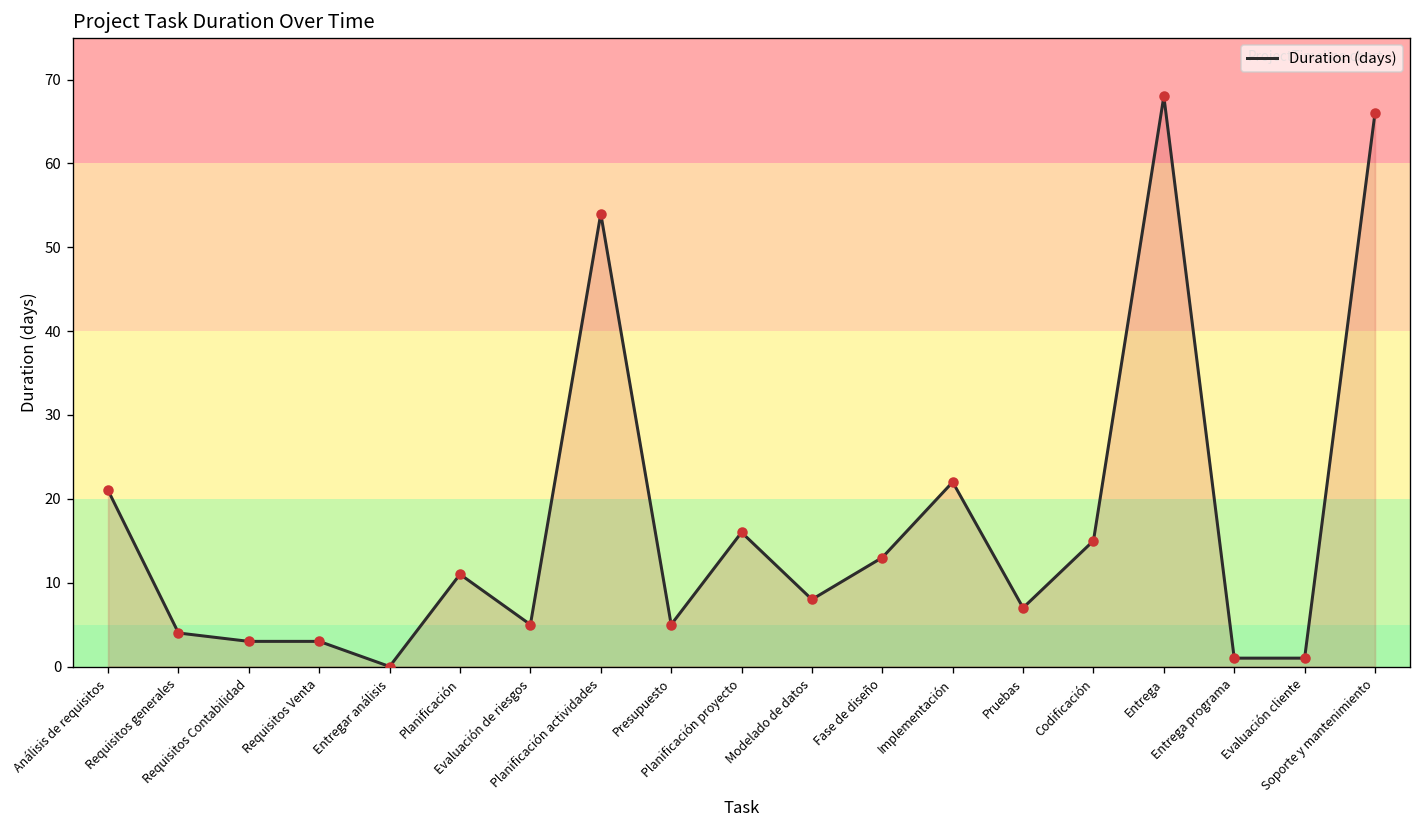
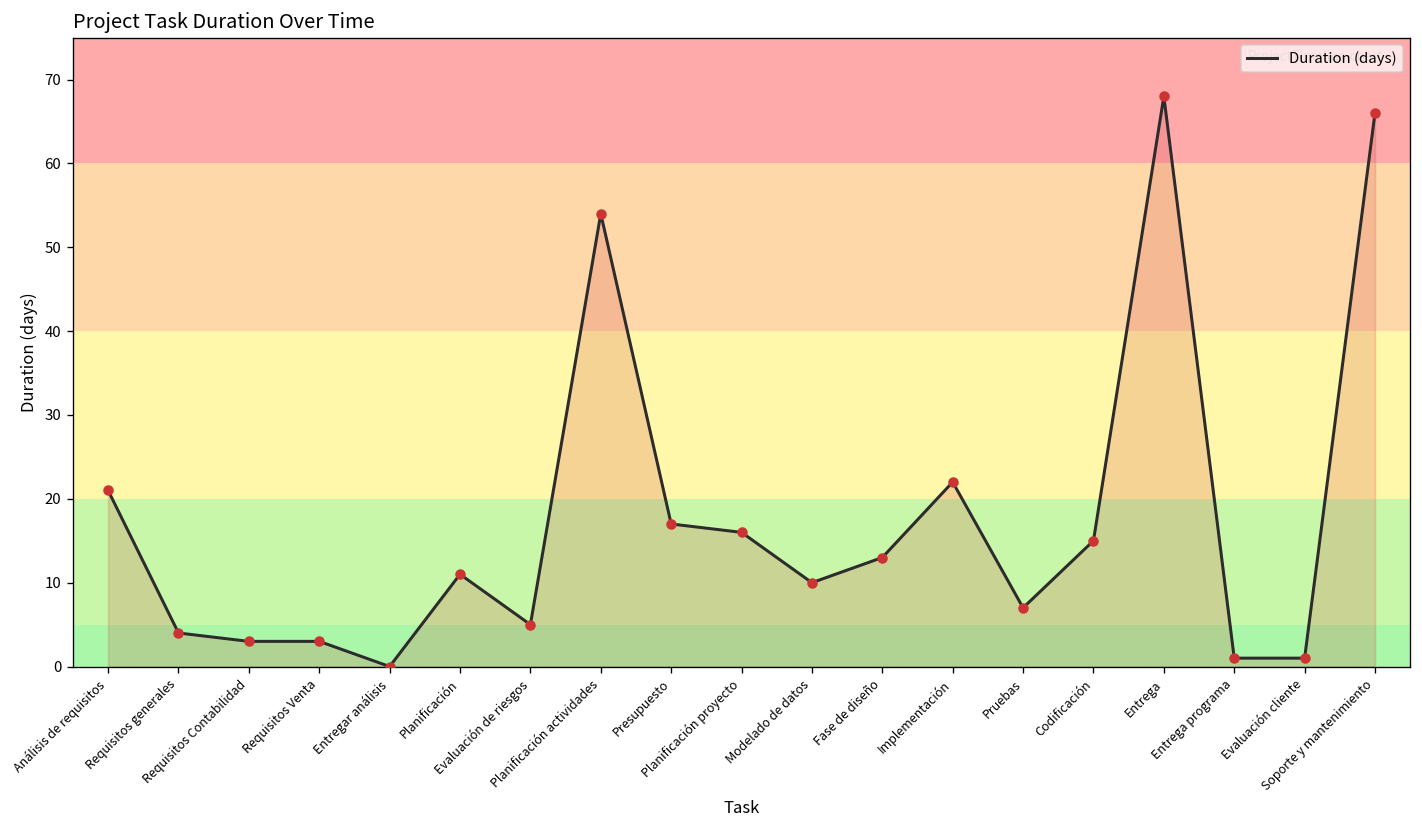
  {
    "Análisis de requisitos": 21,
    "Requisitos generales": 4,
    "Requisitos Contabilidad": 3,
    "Requisitos Venta": 3,
    "Entregar análisis": 0,
    "Planificación": 11,
    "Evaluación de riesgos": 5,
    "Planificación actividades": 54,
-   "Presupuesto": 5,
+   "Presupuesto": 17,
    "Planificación proyecto": 16,
-   "Modelado de datos": 8,
+   "Modelado de datos": 10,
    "Fase de diseño": 13,
    "Implementación": 22,
    "Pruebas": 7,
    "Codificación": 15,
    "Entrega": 68,
    "Entrega programa": 1,
    "Evaluación cliente": 1,
    "Soporte y mantenimiento": 66
  }
